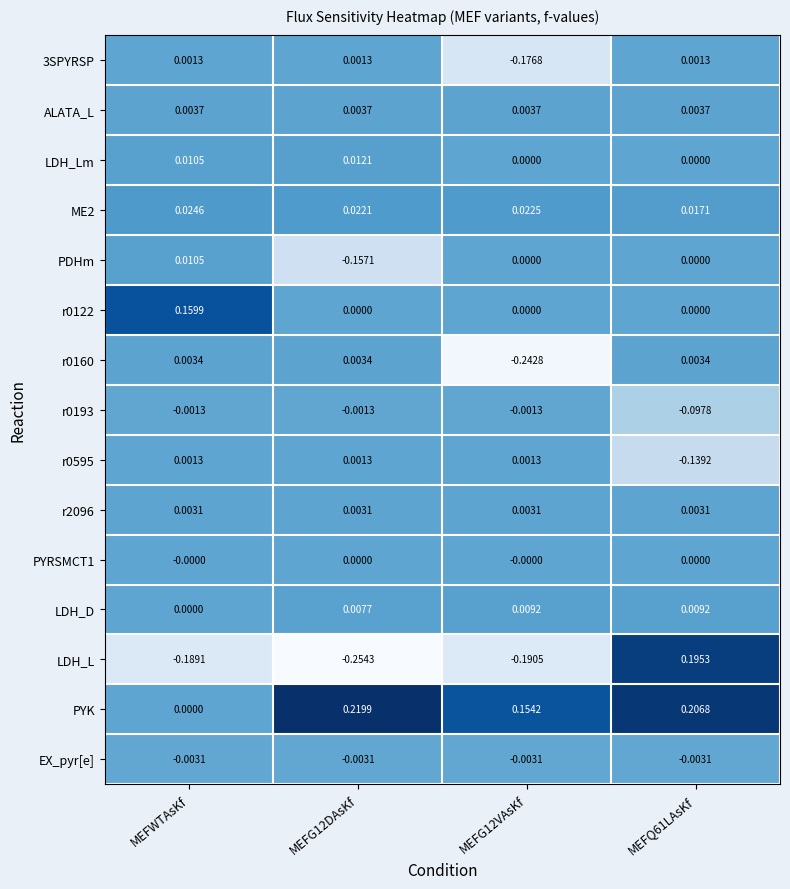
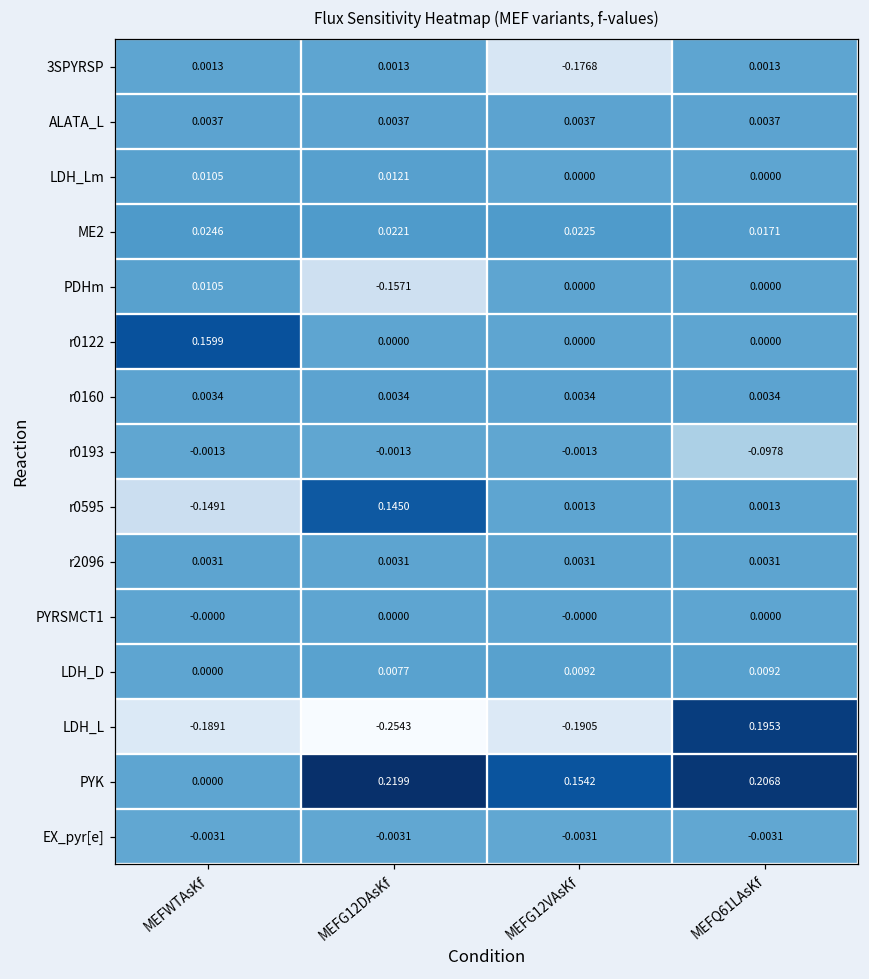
  {
    "3SPYRSP": {
      "MEFWTAsKf": 0.0013,
      "MEFG12DAsKf": 0.0013,
      "MEFG12VAsKf": -0.1768,
      "MEFQ61LAsKf": 0.0013
    },
    "ALATA_L": {
      "MEFWTAsKf": 0.0037,
      "MEFG12DAsKf": 0.0037,
      "MEFG12VAsKf": 0.0037,
      "MEFQ61LAsKf": 0.0037
    },
    "LDH_Lm": {
      "MEFWTAsKf": 0.0105,
      "MEFG12DAsKf": 0.0121,
      "MEFG12VAsKf": 0.0000,
      "MEFQ61LAsKf": 0.0000
    },
    "ME2": {
      "MEFWTAsKf": 0.0246,
      "MEFG12DAsKf": 0.0221,
      "MEFG12VAsKf": 0.0225,
      "MEFQ61LAsKf": 0.0171
    },
    "PDHm": {
      "MEFWTAsKf": 0.0105,
      "MEFG12DAsKf": -0.1571,
      "MEFG12VAsKf": 0.0000,
      "MEFQ61LAsKf": 0.0000
    },
    "r0122": {
      "MEFWTAsKf": 0.1599,
      "MEFG12DAsKf": 0.0000,
      "MEFG12VAsKf": 0.0000,
      "MEFQ61LAsKf": 0.0000
    },
    "r0160": {
      "MEFWTAsKf": 0.0034,
      "MEFG12DAsKf": 0.0034,
-     "MEFG12VAsKf": -0.2428,
+     "MEFG12VAsKf": 0.0034,
      "MEFQ61LAsKf": 0.0034
    },
    "r0193": {
      "MEFWTAsKf": -0.0013,
      "MEFG12DAsKf": -0.0013,
      "MEFG12VAsKf": -0.0013,
      "MEFQ61LAsKf": -0.0978
    },
    "r0595": {
-     "MEFWTAsKf": 0.0013,
-     "MEFG12DAsKf": 0.0013,
+     "MEFWTAsKf": -0.1491,
+     "MEFG12DAsKf": 0.1450,
      "MEFG12VAsKf": 0.0013,
-     "MEFQ61LAsKf": -0.1392
+     "MEFQ61LAsKf": 0.0013
    },
    "r2096": {
      "MEFWTAsKf": 0.0031,
      "MEFG12DAsKf": 0.0031,
      "MEFG12VAsKf": 0.0031,
      "MEFQ61LAsKf": 0.0031
    },
    "PYRSMCT1": {
      "MEFWTAsKf": -0.0000,
      "MEFG12DAsKf": 0.0000,
      "MEFG12VAsKf": -0.0000,
      "MEFQ61LAsKf": 0.0000
    },
    "LDH_D": {
      "MEFWTAsKf": 0.0000,
      "MEFG12DAsKf": 0.0077,
      "MEFG12VAsKf": 0.0092,
      "MEFQ61LAsKf": 0.0092
    },
    "LDH_L": {
      "MEFWTAsKf": -0.1891,
      "MEFG12DAsKf": -0.2543,
      "MEFG12VAsKf": -0.1905,
      "MEFQ61LAsKf": 0.1953
    },
    "PYK": {
      "MEFWTAsKf": 0.0000,
      "MEFG12DAsKf": 0.2199,
      "MEFG12VAsKf": 0.1542,
      "MEFQ61LAsKf": 0.2068
    },
    "EX_pyr[e]": {
      "MEFWTAsKf": -0.0031,
      "MEFG12DAsKf": -0.0031,
      "MEFG12VAsKf": -0.0031,
      "MEFQ61LAsKf": -0.0031
    }
  }
